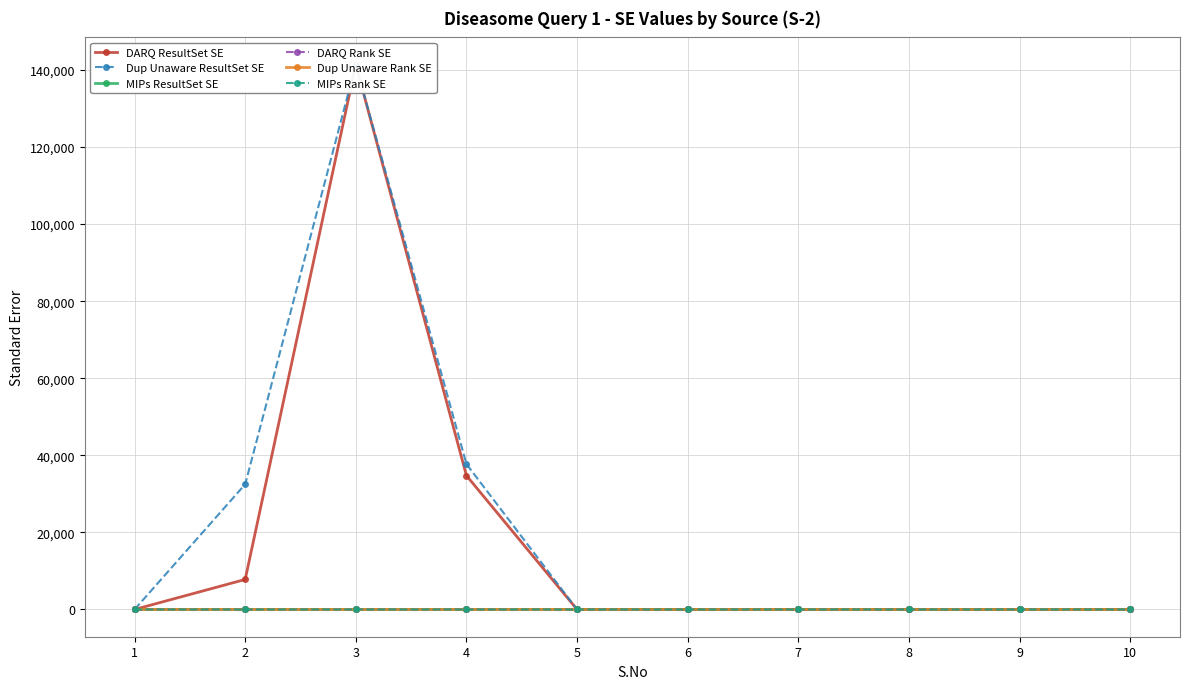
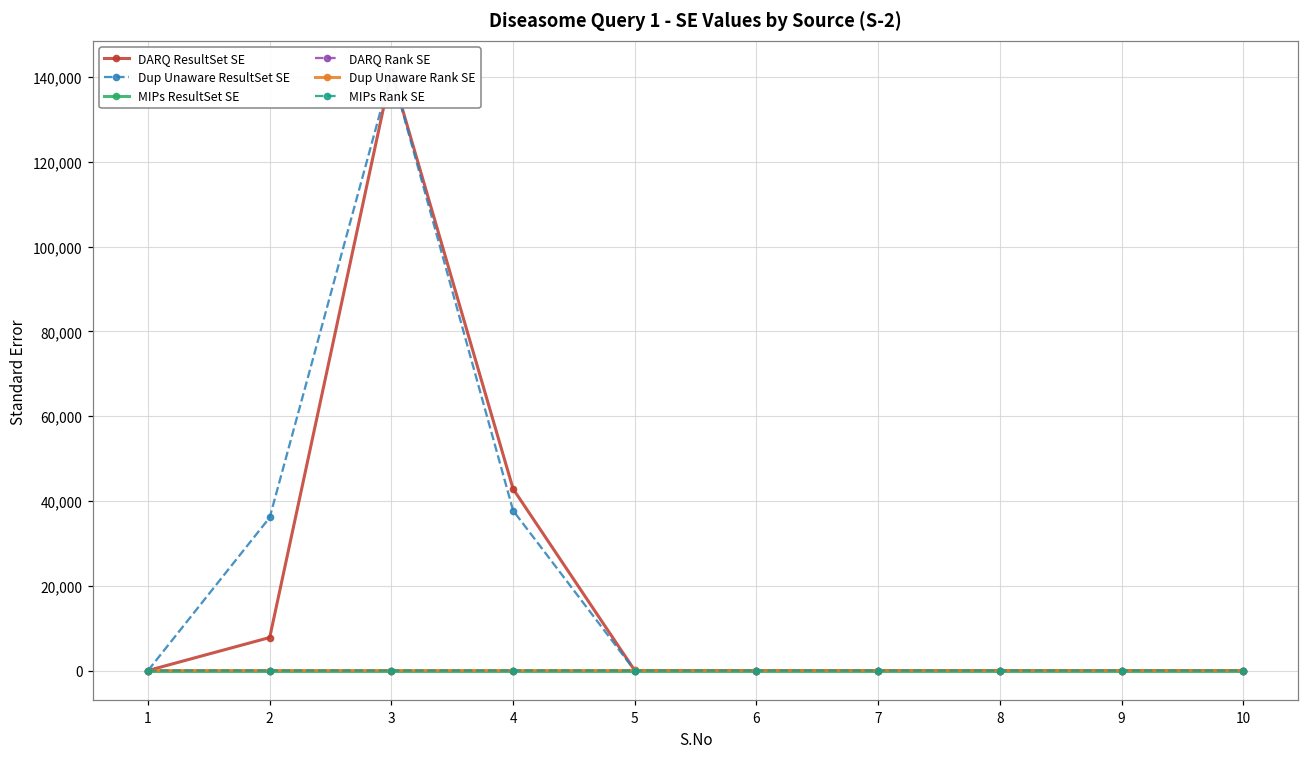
  {
    "DARQ ResultSet SE": {
      "2": "8,000",
-     "4": "35,000"
+     "4": "43,000"
    },
    "Dup Unaware ResultSet SE": {
-     "2": "32,000",
+     "2": "36,000",
      "4": "38,000"
    },
    "MIPs Rank SE": {
      "2": "0",
      "3": "0",
      "4": "0"
    }
  }
